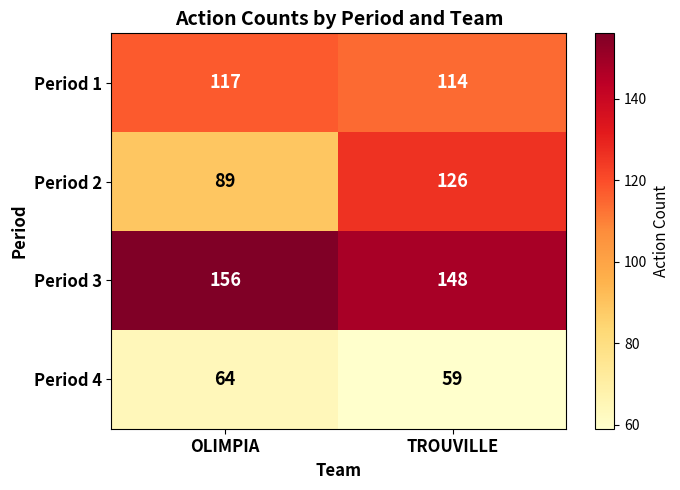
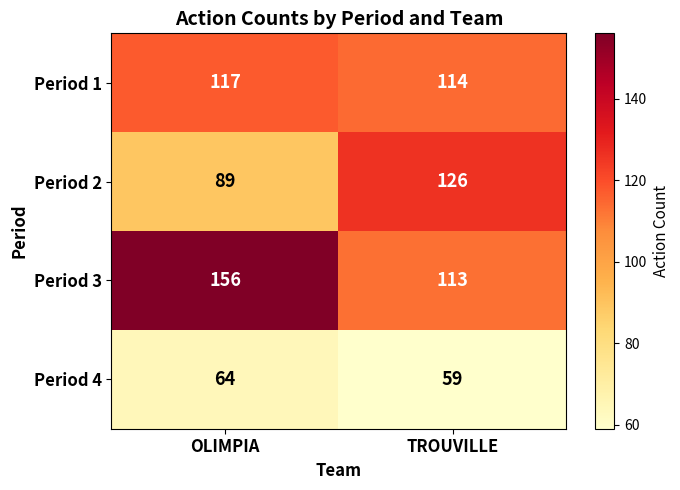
  {
    "Period 1": {
      "OLIMPIA": 117,
      "TROUVILLE": 114
    },
    "Period 2": {
      "OLIMPIA": 89,
      "TROUVILLE": 126
    },
    "Period 3": {
      "OLIMPIA": 156,
-     "TROUVILLE": 148
+     "TROUVILLE": 113
    },
    "Period 4": {
      "OLIMPIA": 64,
      "TROUVILLE": 59
    }
  }
